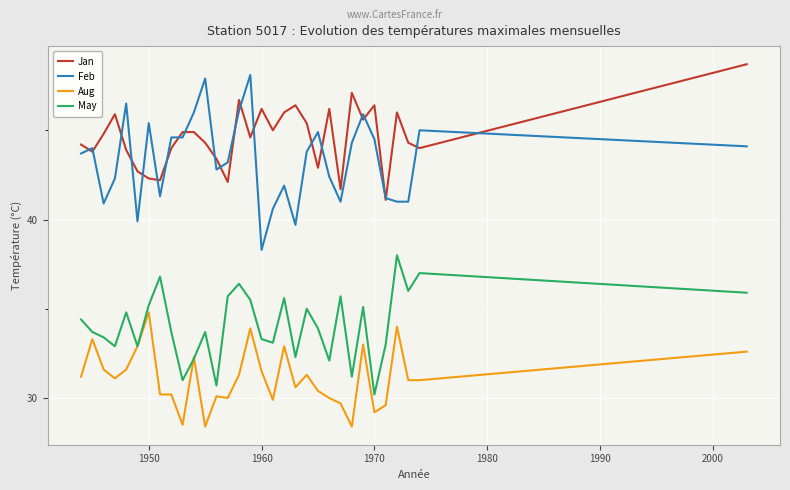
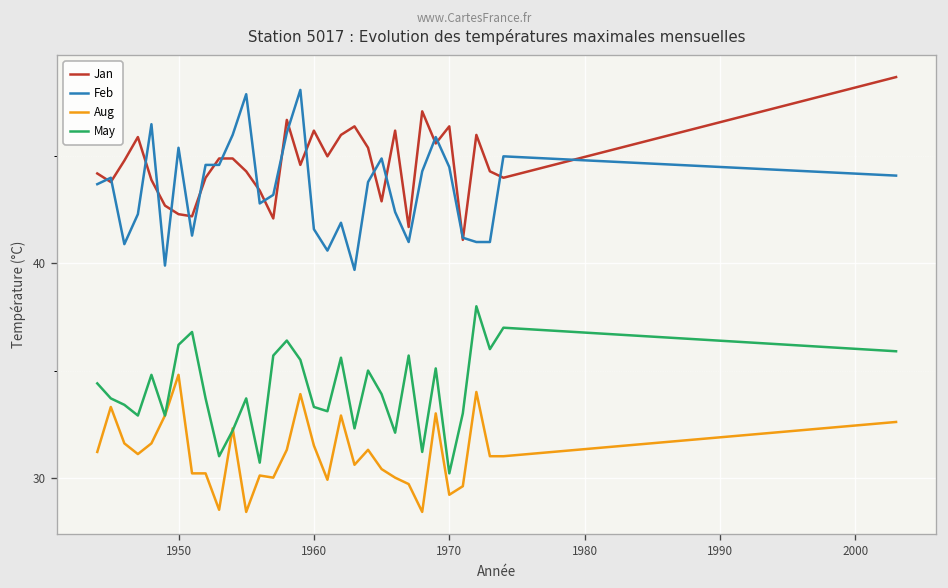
  {
    "Jan": {
      "1950": 42.3,
      "1960": 46.2,
      "1970": 46.4
    },
    "Feb": {
      "1950": 45.4,
-     "1960": 38.3,
+     "1960": 41.6,
      "1970": 44.5
    },
    "Aug": {
      "1950": 34.8,
      "1960": 31.5,
      "1970": 29.2
    },
    "May": {
-     "1950": 35.2,
+     "1950": 36.2,
      "1960": 33.3,
      "1970": 30.2
    }
  }
